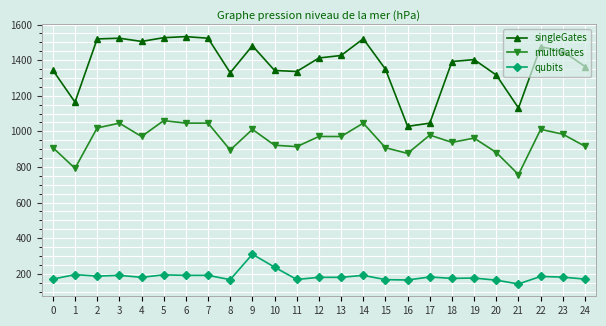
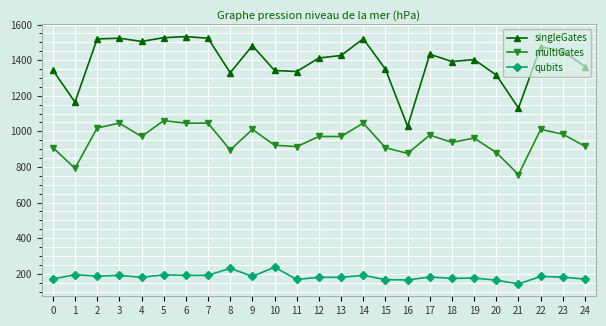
  {
    "singleGates": {
      "0": 1340,
      "1": 1160,
      "2": 1520,
      "3": 1520,
      "4": 1510,
      "5": 1530,
      "6": 1530,
      "7": 1520,
      "8": 1330,
      "9": 1480,
      "10": 1340,
      "11": 1340,
      "12": 1410,
      "13": 1430,
      "14": 1520,
      "15": 1350,
      "16": 1030,
-     "17": 1050,
+     "17": 1430,
      "18": 1390,
      "19": 1400,
      "20": 1320,
      "21": 1130
    },
    "multiGates": {
      "0": 910,
      "1": 790,
      "2": 1020,
      "3": 1050,
      "4": 970,
      "5": 1060,
      "6": 1050,
      "7": 1050,
      "8": 900,
      "9": 1010,
      "10": 920,
      "11": 910,
      "12": 970,
      "13": 970,
      "14": 1050,
      "15": 910,
      "16": 880,
      "17": 980,
      "18": 940,
      "19": 960,
      "20": 880,
      "21": 760,
      "22": 1010,
      "23": 980,
      "24": 920
    },
    "qubits": {
      "0": 170,
      "1": 200,
      "2": 190,
      "3": 190,
      "4": 180,
      "5": 190,
      "6": 190,
      "7": 190,
-     "8": 170,
-     "9": 310,
+     "8": 230,
+     "9": 190,
      "10": 240,
      "11": 170,
      "12": 180,
      "13": 180,
      "14": 190,
      "15": 170,
      "16": 170,
      "17": 180,
      "18": 170,
      "19": 180,
      "20": 160,
      "21": 140,
      "22": 190,
      "23": 180,
      "24": 170
    }
  }
